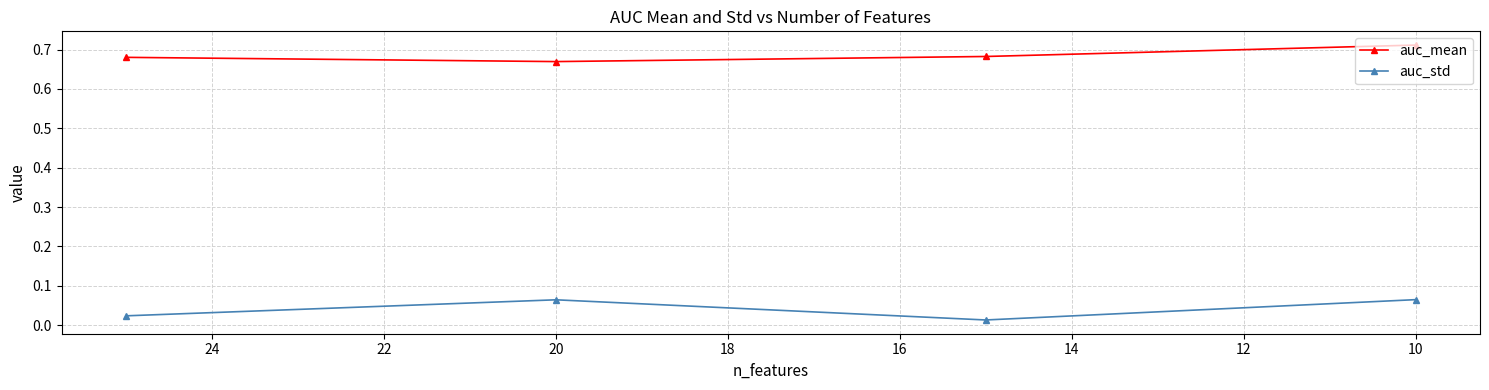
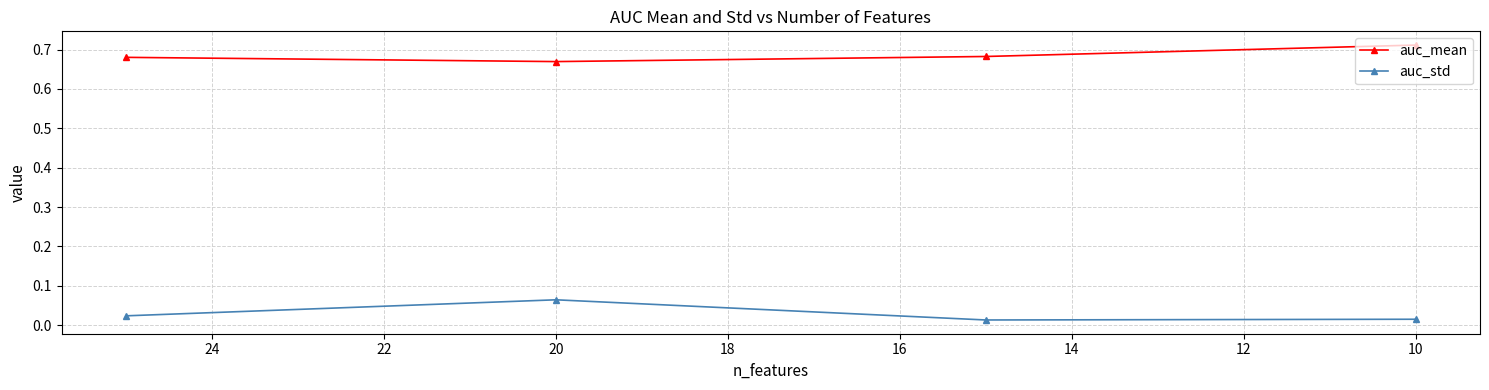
  {
    "auc_mean": {
      "20": 0.67
    },
    "auc_std": {
      "20": 0.06,
-     "10": 0.06
+     "10": 0.01
    }
  }
